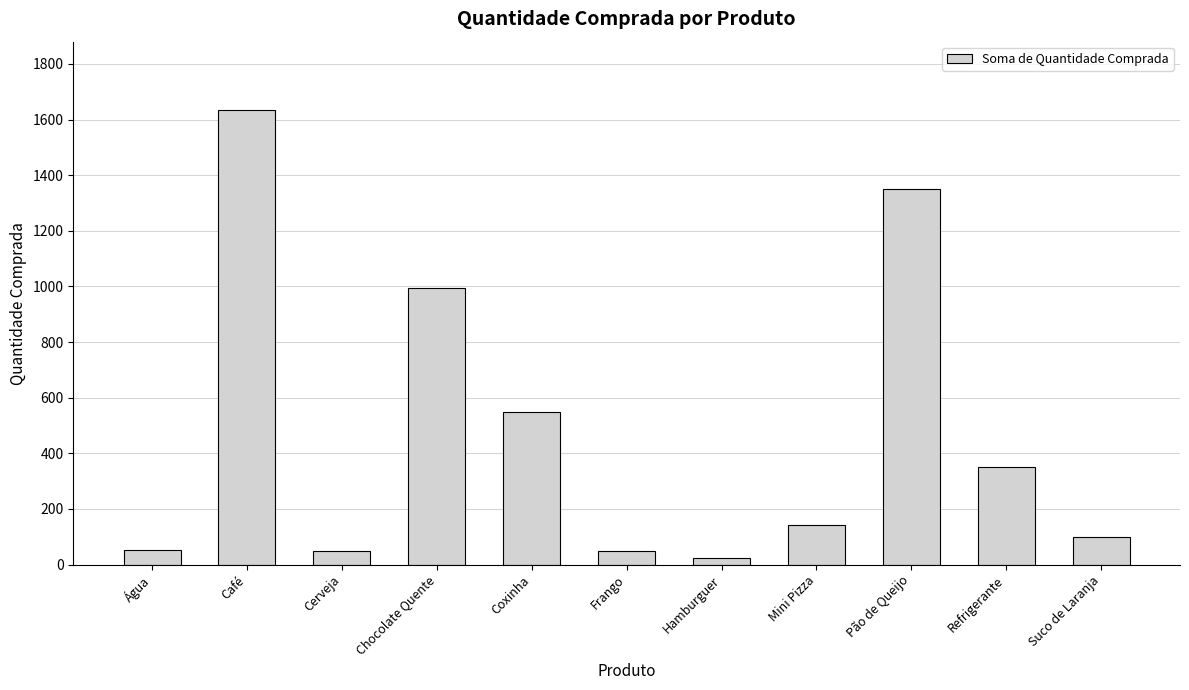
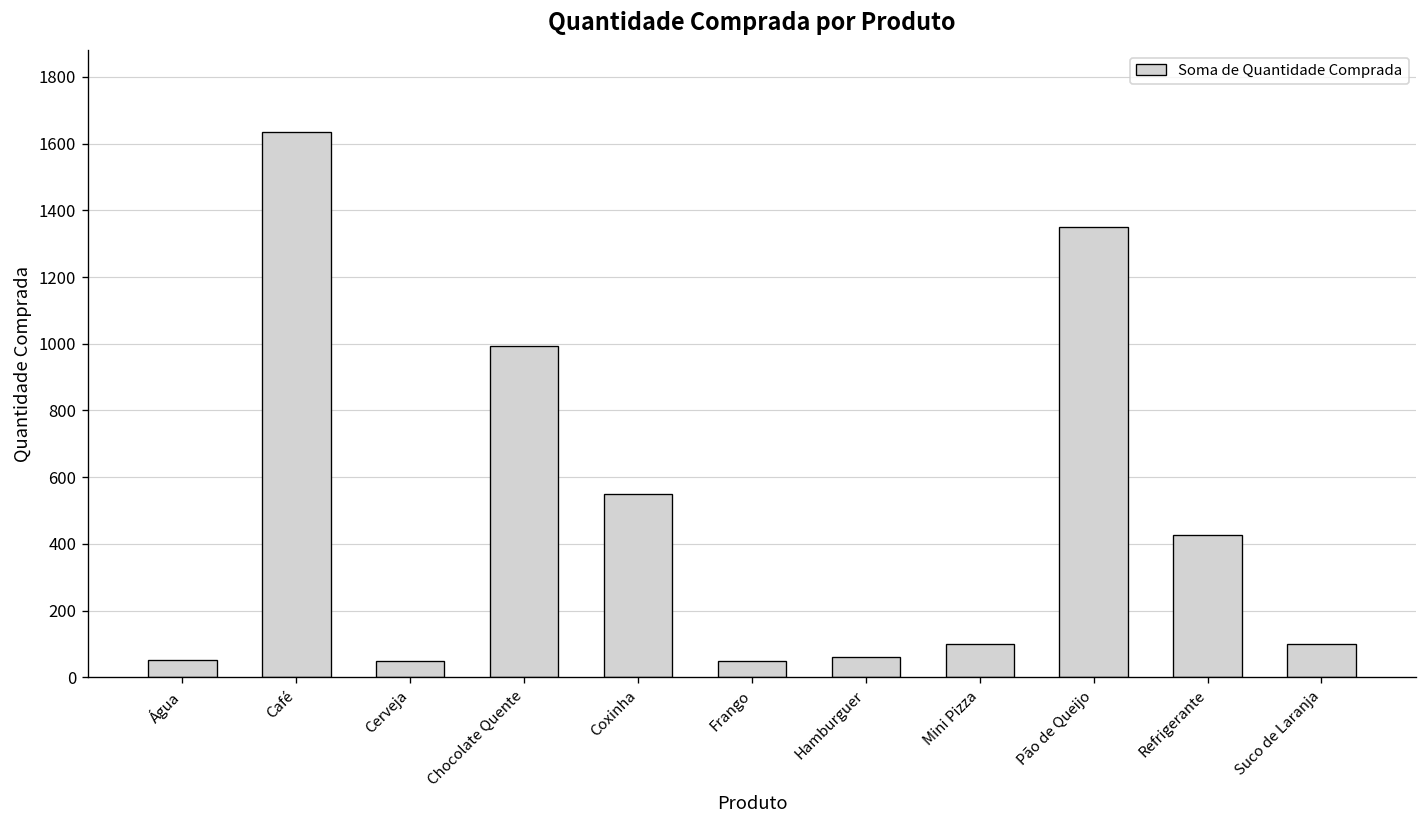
  {
    "Água": 50,
    "Café": 1640,
    "Cerveja": 50,
    "Chocolate Quente": 990,
    "Coxinha": 550,
    "Frango": 50,
-   "Hamburguer": 20,
-   "Mini Pizza": 140,
+   "Hamburguer": 60,
+   "Mini Pizza": 100,
    "Pão de Queijo": 1350,
-   "Refrigerante": 350,
+   "Refrigerante": 430,
    "Suco de Laranja": 100
  }
